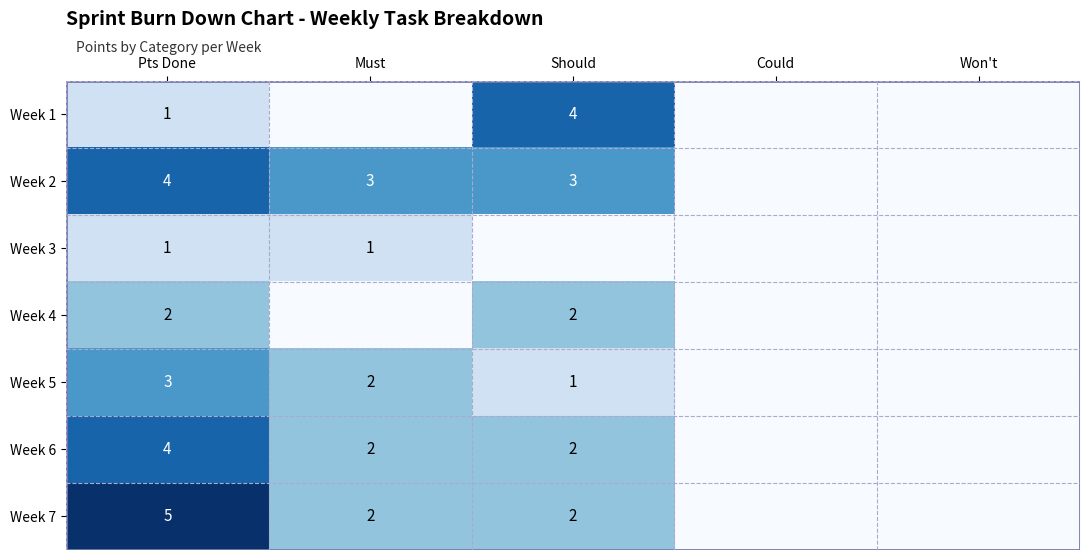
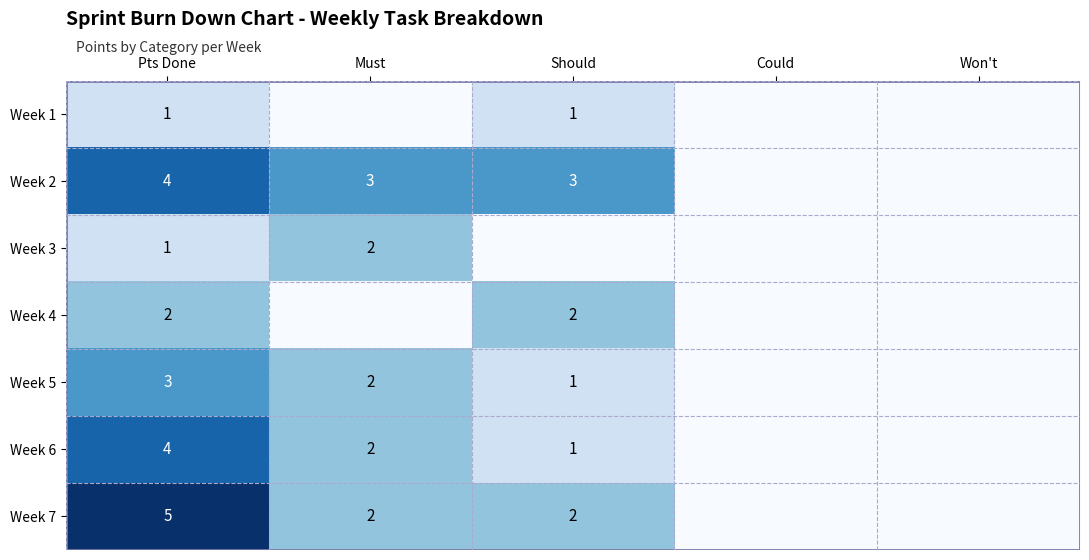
  {
    "Week 1": {
      "Pts Done": 1,
-     "Should": 4
+     "Should": 1
    },
    "Week 2": {
      "Pts Done": 4,
      "Must": 3,
      "Should": 3
    },
    "Week 3": {
      "Pts Done": 1,
-     "Must": 1
+     "Must": 2
    },
    "Week 4": {
      "Pts Done": 2,
      "Should": 2
    },
    "Week 5": {
      "Pts Done": 3,
      "Must": 2,
      "Should": 1
    },
    "Week 6": {
      "Pts Done": 4,
      "Must": 2,
-     "Should": 2
+     "Should": 1
    },
    "Week 7": {
      "Pts Done": 5,
      "Must": 2,
      "Should": 2
    }
  }
